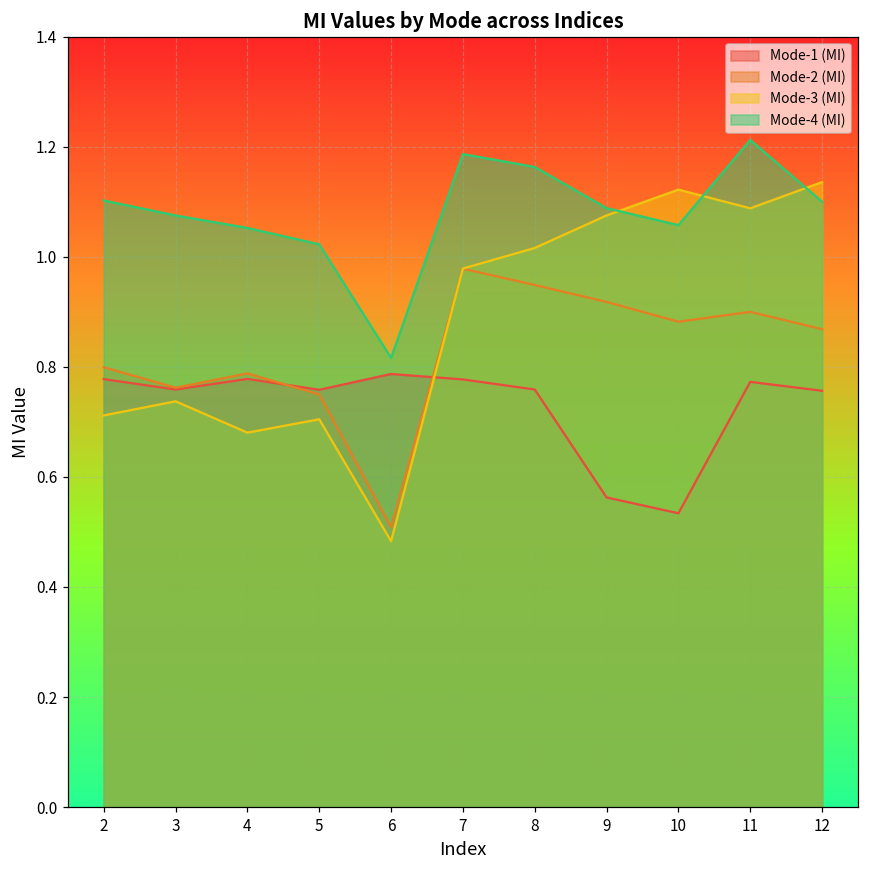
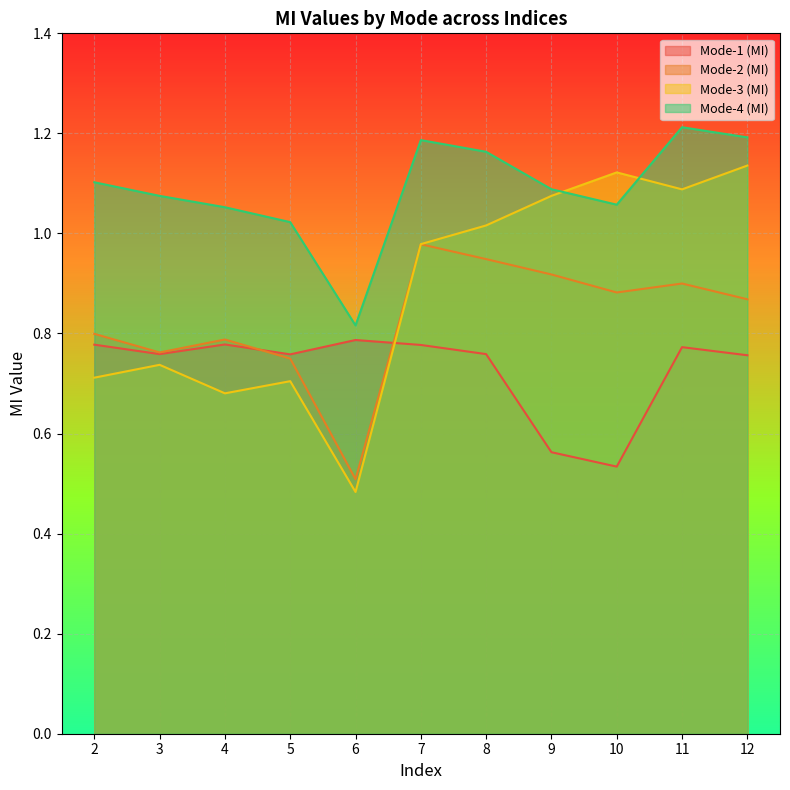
  {
    "Mode-4 (MI)": {
      "2": 1.10,
      "3": 1.08,
      "4": 1.05,
      "5": 1.02,
      "6": 0.82,
      "7": 1.19,
      "8": 1.16,
      "9": 1.09,
      "10": 1.06,
      "11": 1.21,
-     "12": 1.10
+     "12": 1.19
    }
  }
